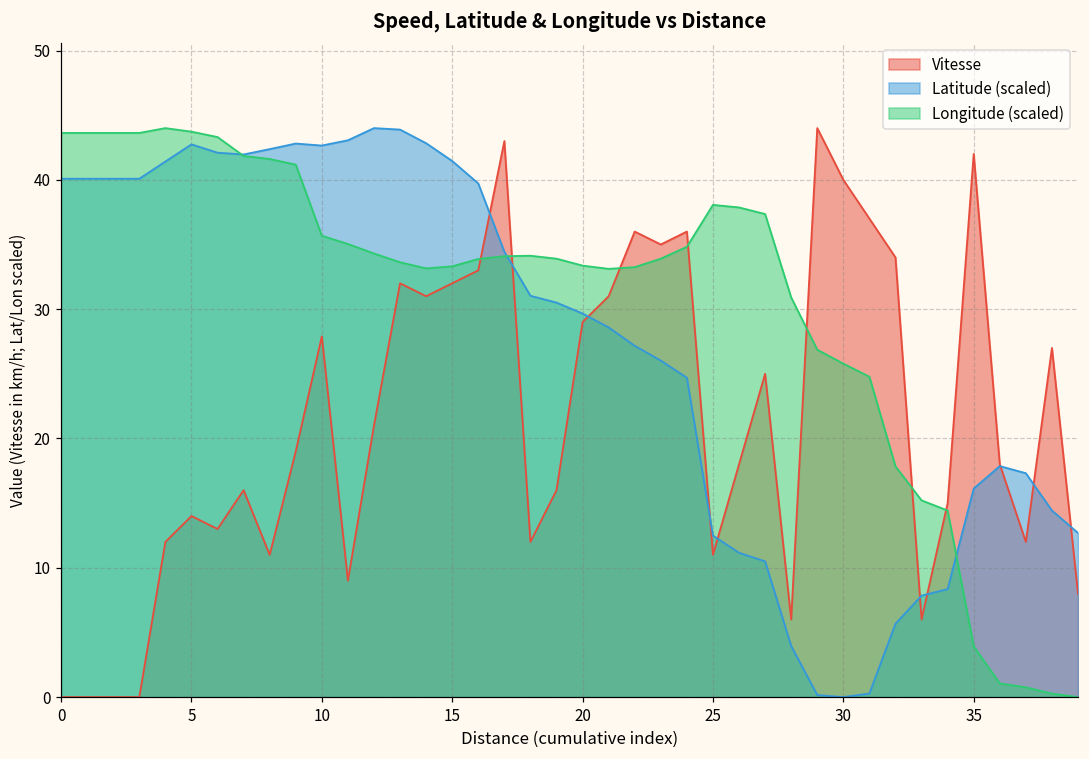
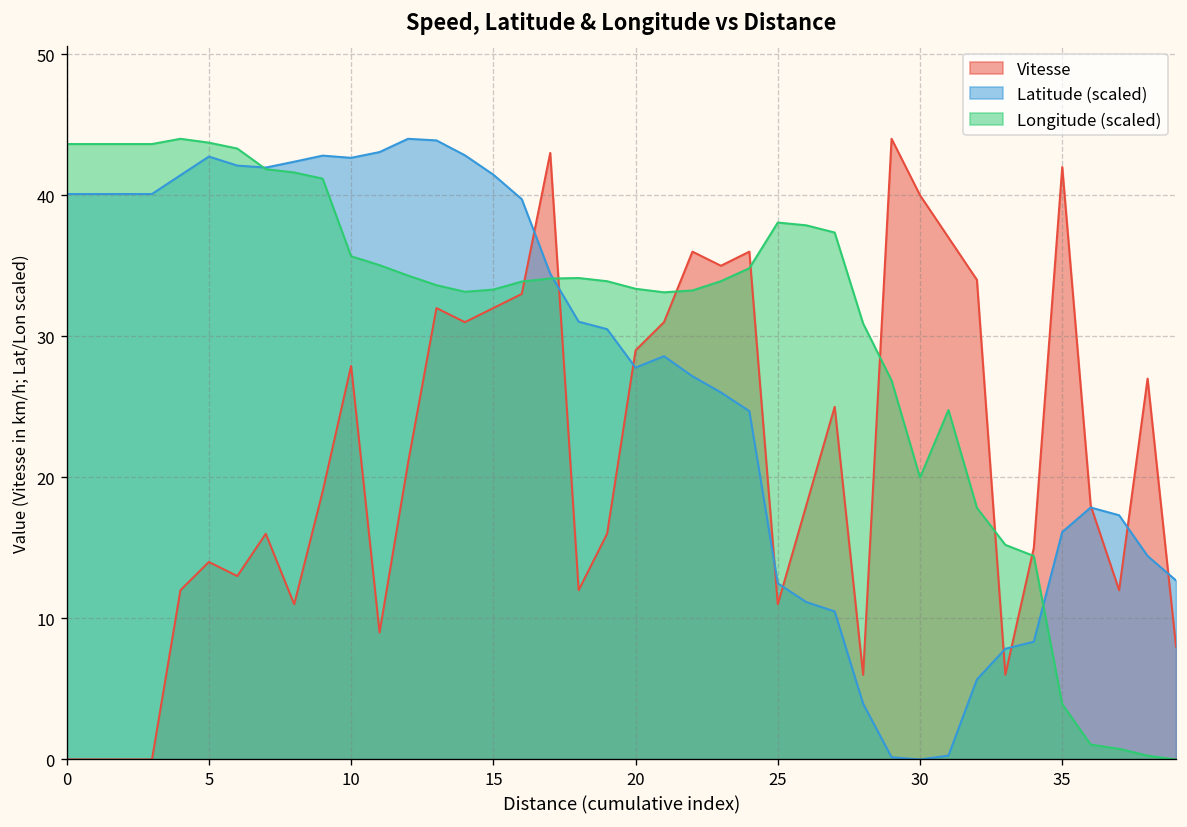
  {
    "Vitesse": {
      "0": 0.0,
      "5": 14.0,
      "10": 27.9,
      "15": 32.0,
      "20": 29.0,
      "25": 11.0,
      "30": 40.0,
      "35": 42.0
    },
    "Latitude (scaled)": {
      "0": 40.1,
      "5": 42.7,
      "10": 42.7,
      "15": 41.5,
-     "20": 29.7,
+     "20": 27.8,
      "25": 12.5,
      "30": 0.0,
      "35": 16.1
    },
    "Longitude (scaled)": {
      "0": 43.6,
      "5": 43.7,
      "10": 35.7,
      "15": 33.3,
      "20": 33.4,
      "25": 38.1,
-     "30": 25.8,
+     "30": 20.0,
      "35": 3.9
    }
  }
